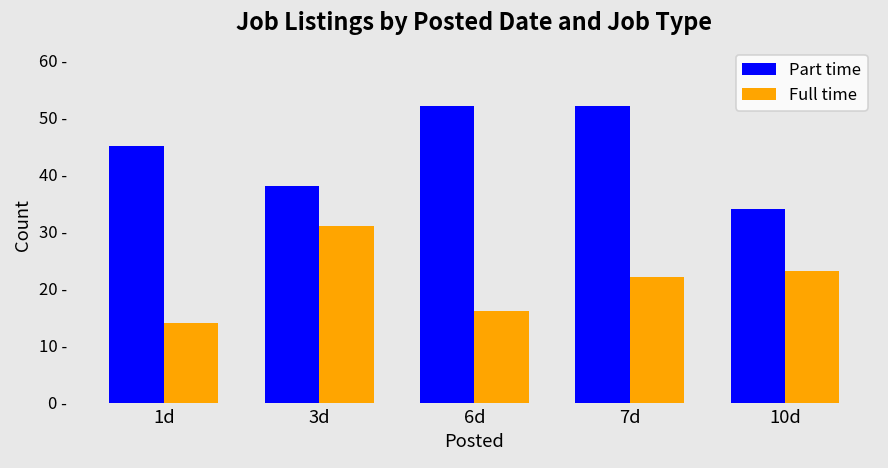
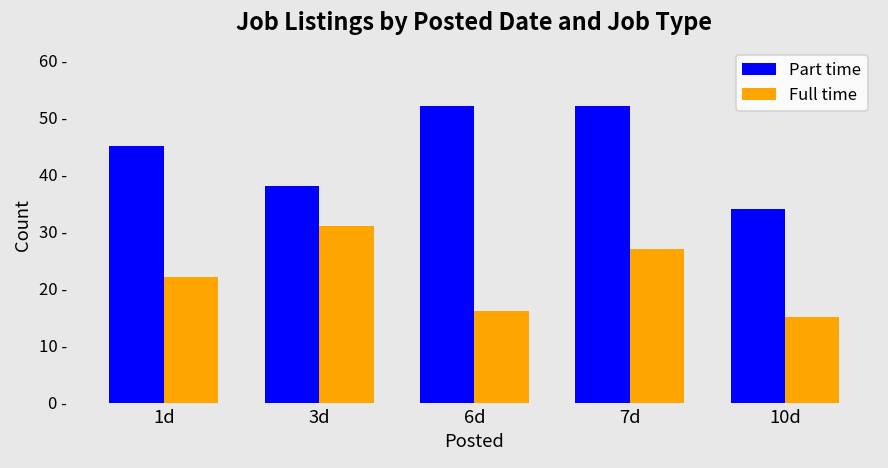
  {
    "Part time": {
      "1d": "45 -",
      "3d": "38 -",
      "6d": "52 -",
      "7d": "52 -",
      "10d": "34 -"
    },
    "Full time": {
-     "1d": "14 -",
+     "1d": "22 -",
      "3d": "31 -",
      "6d": "16 -",
-     "7d": "22 -",
-     "10d": "23 -"
+     "7d": "27 -",
+     "10d": "15 -"
    }
  }
